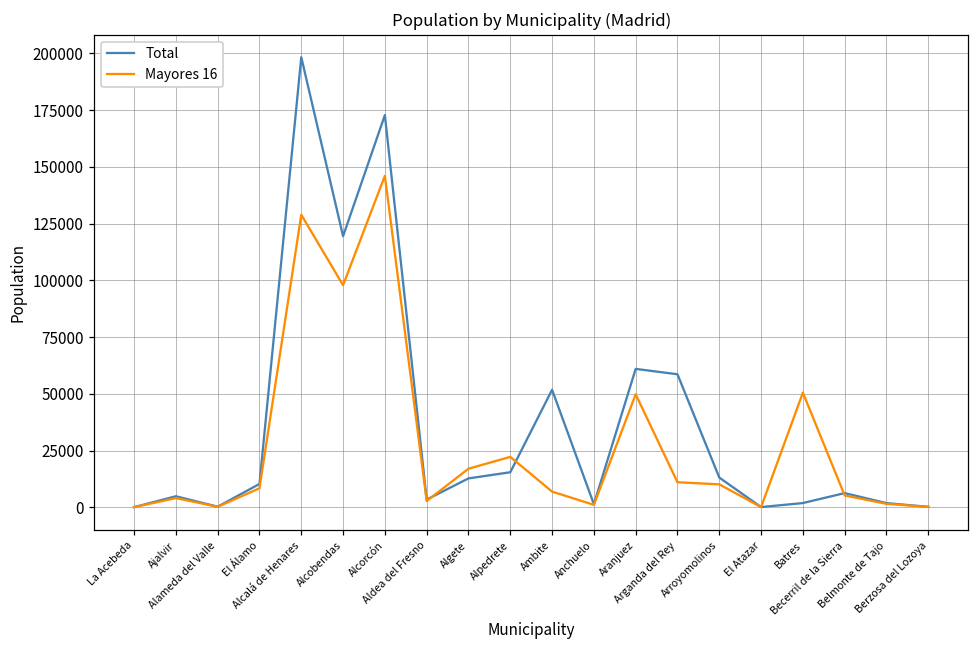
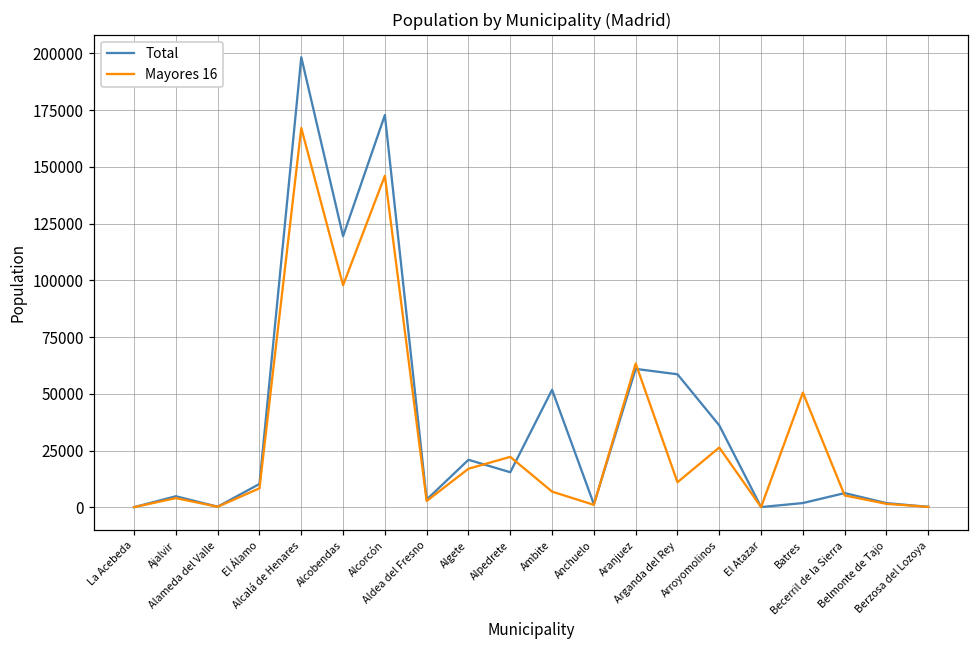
  {
    "Total": {
      "El Álamo": 10000,
      "Alcalá de Henares": 198000,
      "Alcobendas": 119000,
      "Alcorcón": 173000,
-     "Algete": 13000,
+     "Algete": 21000,
      "Alpedrete": 15000,
      "Ambite": 52000,
      "Aranjuez": 61000,
      "Arganda del Rey": 59000,
-     "Arroyomolinos": 13000,
+     "Arroyomolinos": 36000,
      "Batres": 2000
    },
    "Mayores 16": {
      "El Álamo": 8000,
-     "Alcalá de Henares": 129000,
+     "Alcalá de Henares": 167000,
      "Alcobendas": 98000,
      "Alcorcón": 146000,
      "Algete": 17000,
      "Alpedrete": 22000,
      "Ambite": 7000,
-     "Aranjuez": 50000,
+     "Aranjuez": 63000,
      "Arganda del Rey": 11000,
-     "Arroyomolinos": 10000,
+     "Arroyomolinos": 26000,
      "Batres": 51000
    }
  }
